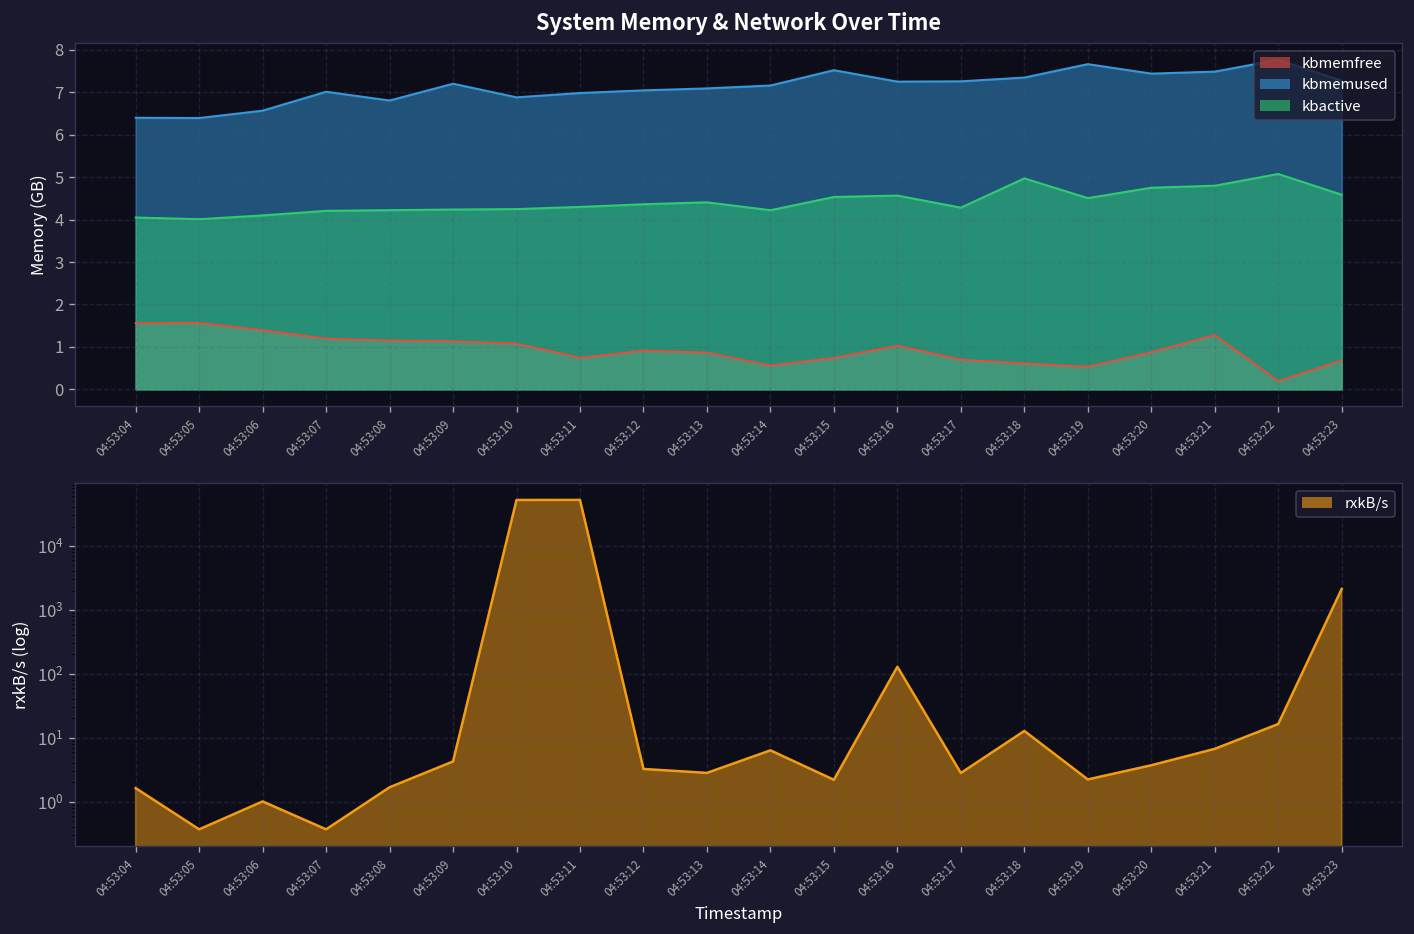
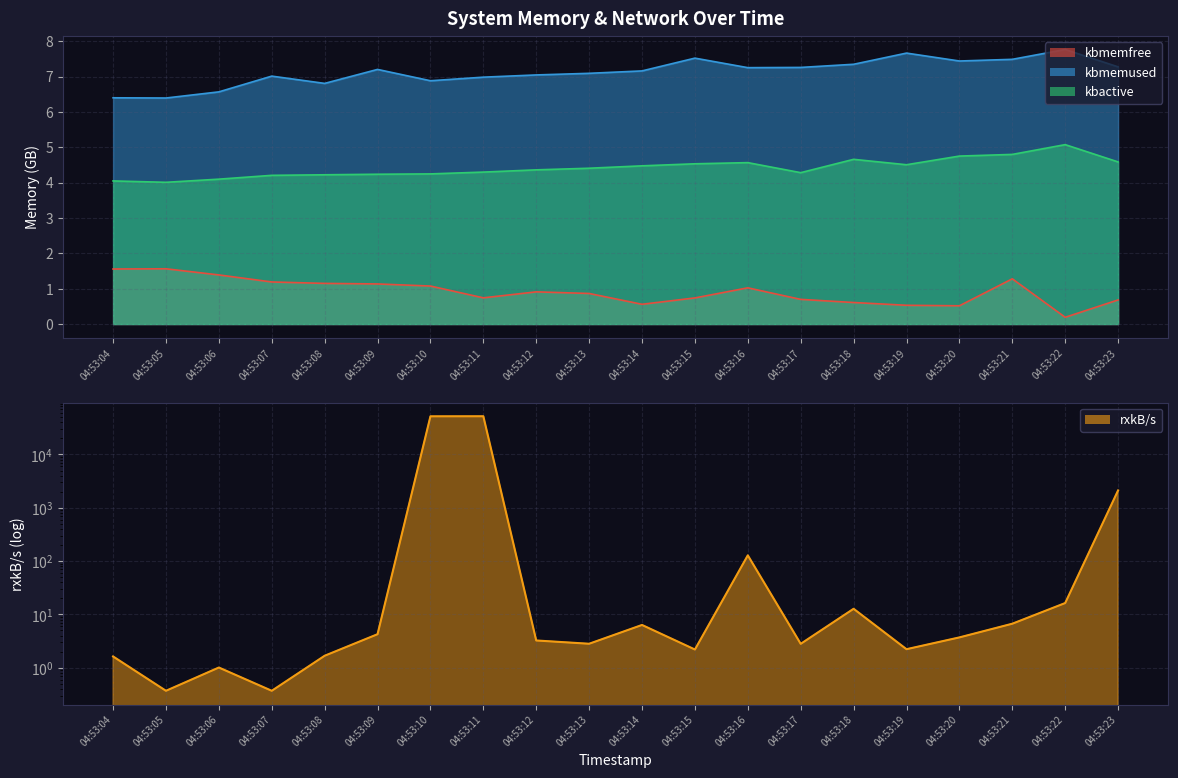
  {
    "System Memory & Network Over Time": {
      "kbmemfree": {
        "04:53:04": 1.6,
        "04:53:05": 1.6,
        "04:53:06": 1.4,
        "04:53:07": 1.2,
        "04:53:08": 1.1,
        "04:53:09": 1.1,
        "04:53:10": 1.1,
        "04:53:11": 0.7,
        "04:53:12": 0.9,
        "04:53:13": 0.9,
        "04:53:14": 0.6,
        "04:53:15": 0.7,
        "04:53:16": 1.0,
        "04:53:17": 0.7,
        "04:53:18": 0.6,
        "04:53:19": 0.5,
-       "04:53:20": 0.9,
+       "04:53:20": 0.5,
        "04:53:21": 1.3,
        "04:53:22": 0.2,
        "04:53:23": 0.7
      },
      "kbmemused": {
        "04:53:04": 6.4,
        "04:53:05": 6.4,
        "04:53:06": 6.6,
        "04:53:07": 7.0,
        "04:53:08": 6.8,
        "04:53:09": 7.2,
        "04:53:10": 6.9,
        "04:53:11": 7.0,
        "04:53:12": 7.0,
        "04:53:13": 7.1,
        "04:53:14": 7.2,
        "04:53:15": 7.5,
        "04:53:16": 7.3,
        "04:53:17": 7.3,
        "04:53:18": 7.3,
        "04:53:19": 7.7,
        "04:53:20": 7.4,
        "04:53:21": 7.5
      },
      "kbactive": {
        "04:53:04": 4.0,
        "04:53:05": 4.0,
        "04:53:06": 4.1,
        "04:53:07": 4.2,
        "04:53:08": 4.2,
        "04:53:09": 4.2,
        "04:53:10": 4.2,
        "04:53:11": 4.3,
        "04:53:12": 4.4,
        "04:53:13": 4.4,
-       "04:53:14": 4.2,
+       "04:53:14": 4.5,
        "04:53:15": 4.5,
        "04:53:16": 4.6,
        "04:53:17": 4.3,
-       "04:53:18": 5.0,
+       "04:53:18": 4.7,
        "04:53:19": 4.5,
        "04:53:20": 4.8,
        "04:53:21": 4.8,
        "04:53:22": 5.1,
        "04:53:23": 4.6
      }
    }
  }
